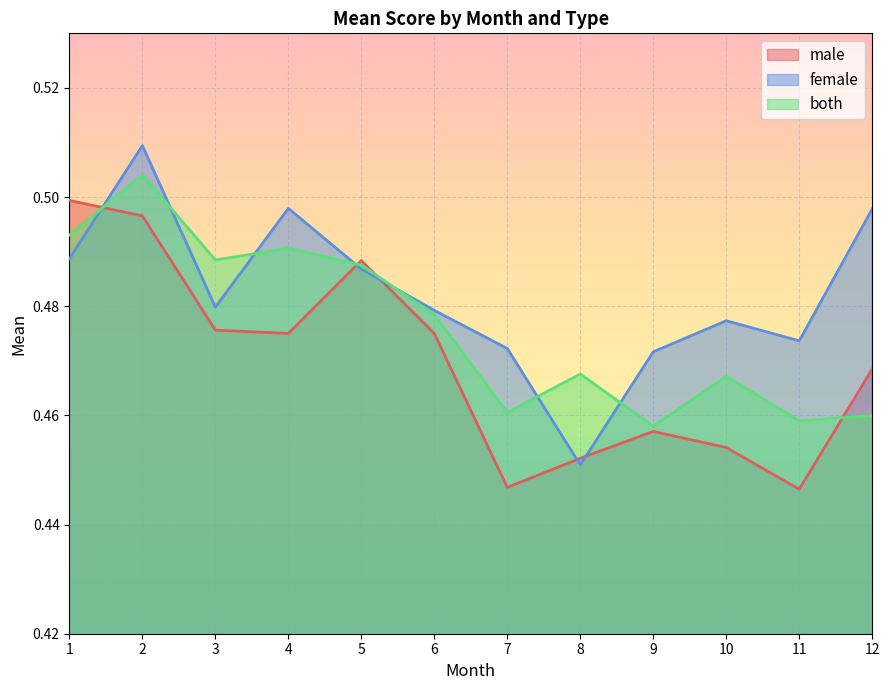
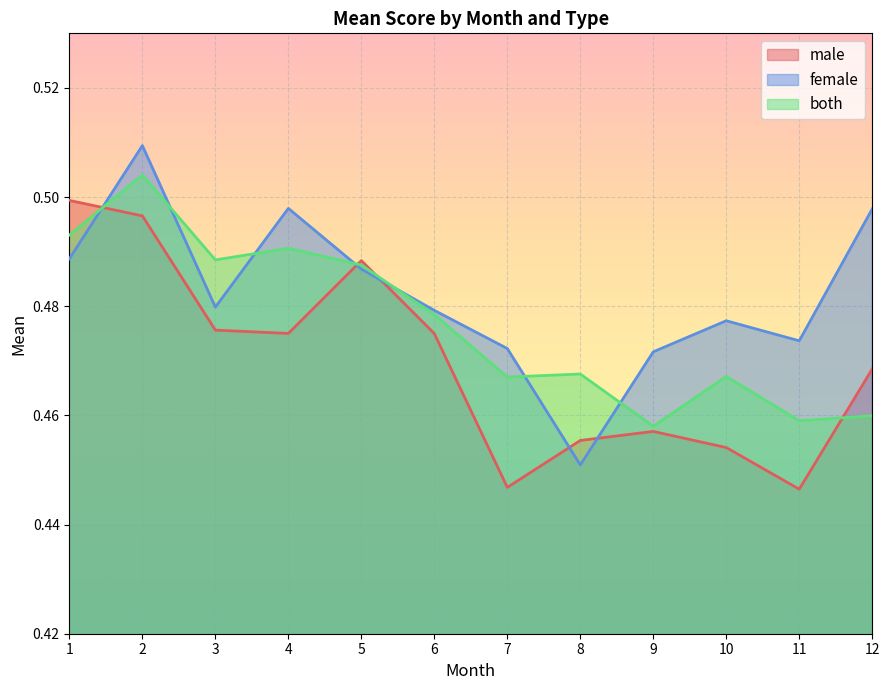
  {
    "male": {
      "1": 0.499,
      "2": 0.497,
      "3": 0.476,
      "4": 0.475,
      "5": 0.488,
      "6": 0.475,
      "7": 0.447,
-     "8": 0.452,
+     "8": 0.455,
      "9": 0.457,
      "10": 0.454,
      "11": 0.446,
      "12": 0.468
    },
    "female": {
      "1": 0.489,
      "2": 0.509,
      "3": 0.480,
      "4": 0.498,
      "5": 0.487,
      "6": 0.479,
      "7": 0.472,
      "8": 0.451,
      "9": 0.472,
      "10": 0.477,
      "11": 0.474,
      "12": 0.498
    },
    "both": {
      "1": 0.493,
      "2": 0.504,
      "3": 0.488,
      "4": 0.491,
      "5": 0.488,
      "6": 0.478,
-     "7": 0.461,
+     "7": 0.467,
      "8": 0.468,
      "9": 0.458,
      "10": 0.467,
      "11": 0.459,
      "12": 0.460
    }
  }
